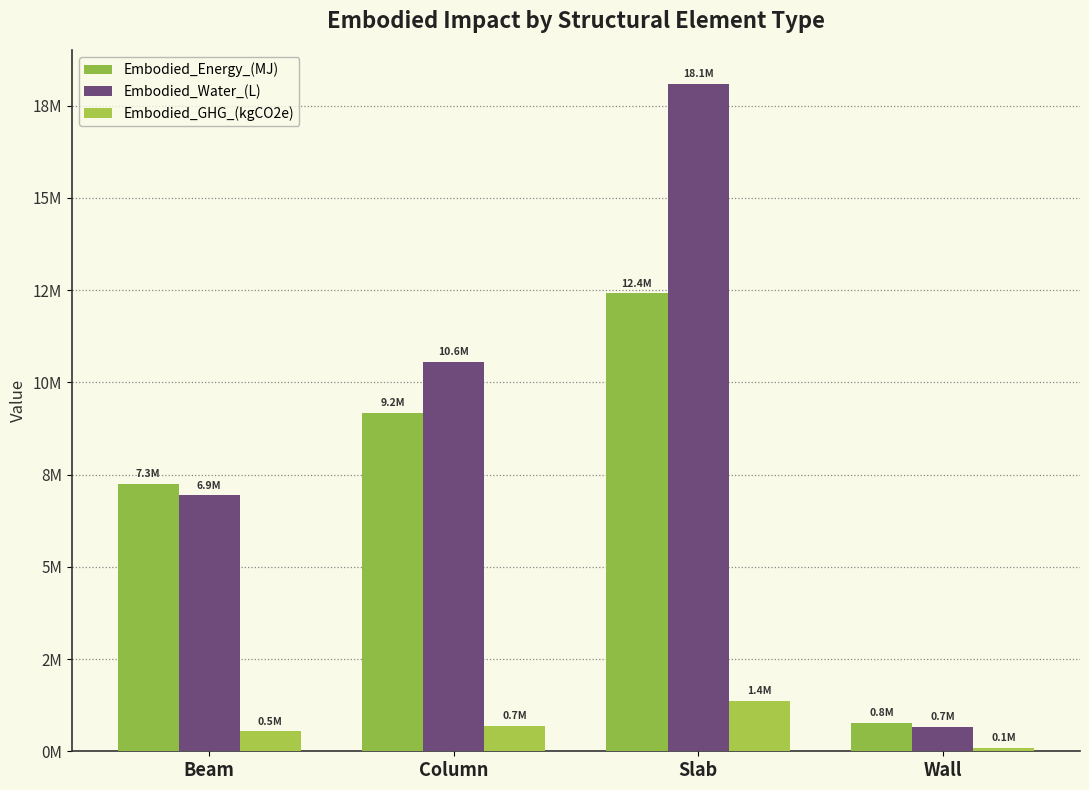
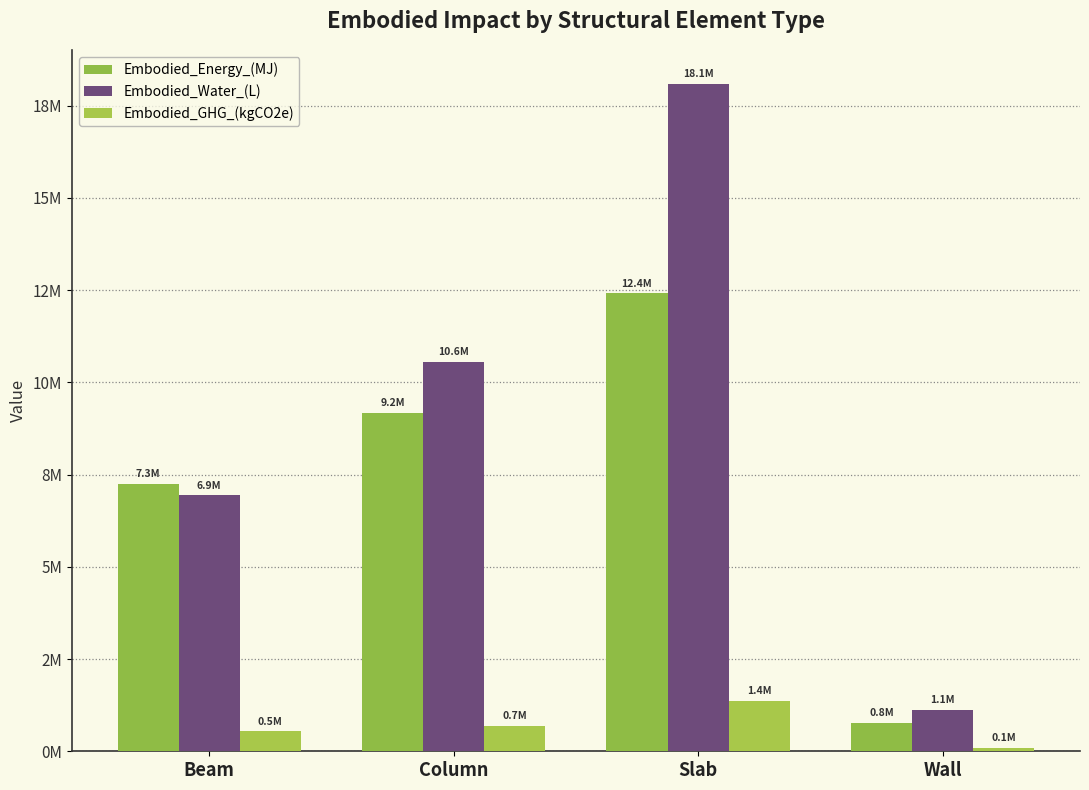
  {
    "Embodied_Water_(L)": {
      "Beam": "6.9M",
      "Column": "10.6M",
      "Slab": "18.1M",
-     "Wall": "0.7M"
+     "Wall": "1.1M"
    }
  }
